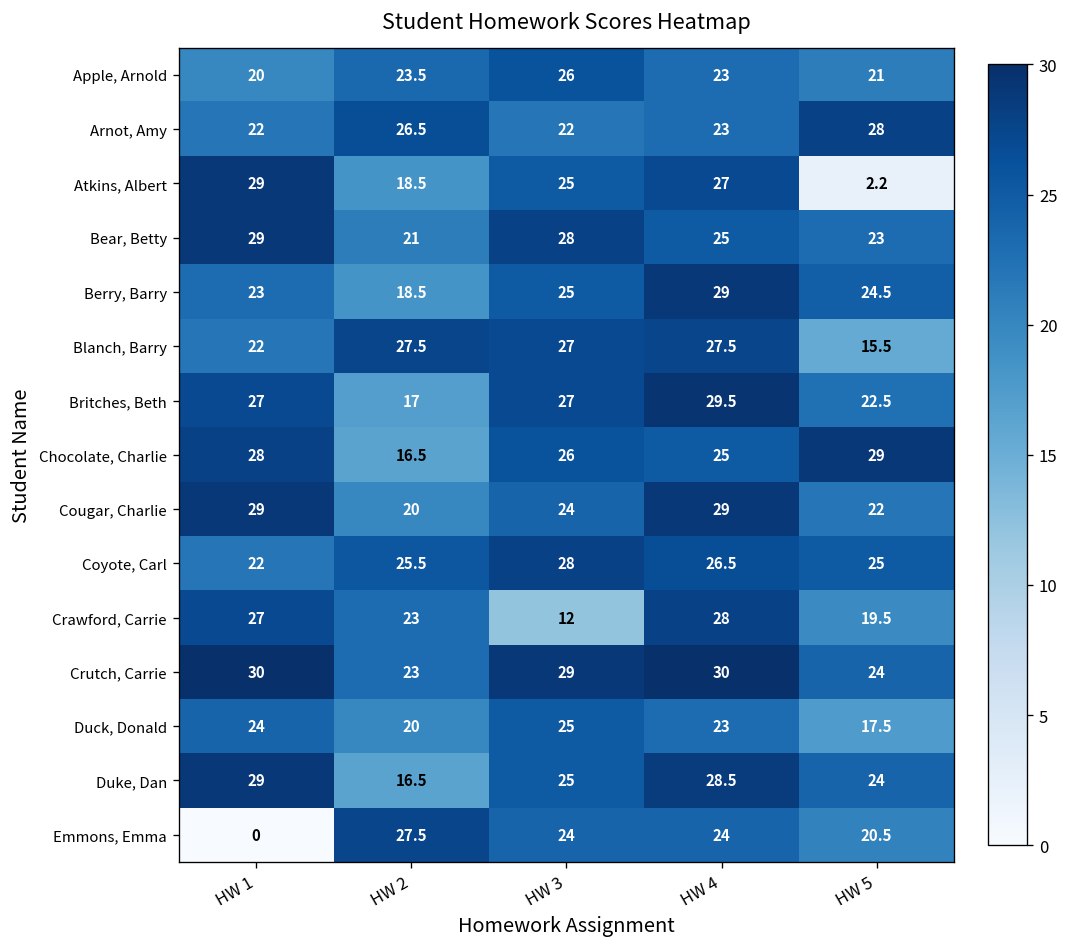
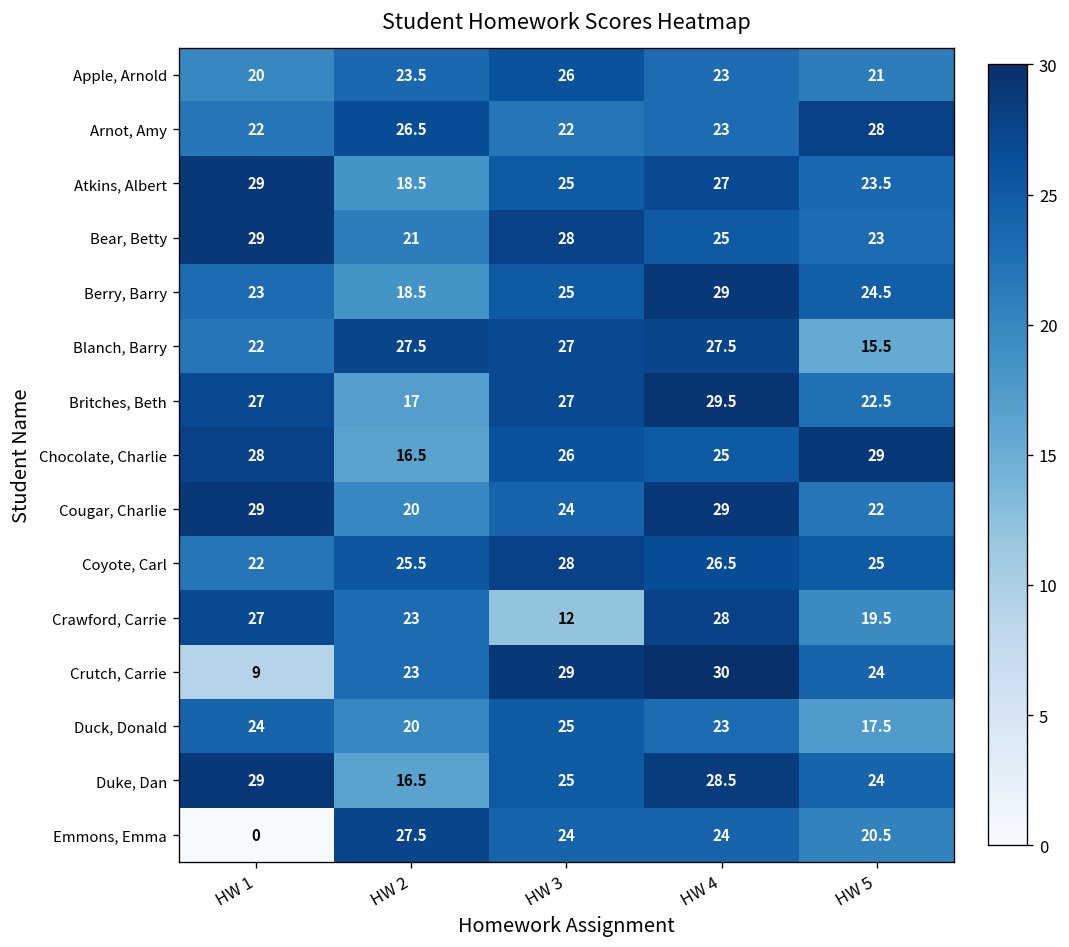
  {
    "Apple, Arnold": {
      "HW 1": 20,
      "HW 2": 23.5,
      "HW 3": 26,
      "HW 4": 23,
      "HW 5": 21
    },
    "Arnot, Amy": {
      "HW 1": 22,
      "HW 2": 26.5,
      "HW 3": 22,
      "HW 4": 23,
      "HW 5": 28
    },
    "Atkins, Albert": {
      "HW 1": 29,
      "HW 2": 18.5,
      "HW 3": 25,
      "HW 4": 27,
-     "HW 5": 2.2
+     "HW 5": 23.5
    },
    "Bear, Betty": {
      "HW 1": 29,
      "HW 2": 21,
      "HW 3": 28,
      "HW 4": 25,
      "HW 5": 23
    },
    "Berry, Barry": {
      "HW 1": 23,
      "HW 2": 18.5,
      "HW 3": 25,
      "HW 4": 29,
      "HW 5": 24.5
    },
    "Blanch, Barry": {
      "HW 1": 22,
      "HW 2": 27.5,
      "HW 3": 27,
      "HW 4": 27.5,
      "HW 5": 15.5
    },
    "Britches, Beth": {
      "HW 1": 27,
      "HW 2": 17,
      "HW 3": 27,
      "HW 4": 29.5,
      "HW 5": 22.5
    },
    "Chocolate, Charlie": {
      "HW 1": 28,
      "HW 2": 16.5,
      "HW 3": 26,
      "HW 4": 25,
      "HW 5": 29
    },
    "Cougar, Charlie": {
      "HW 1": 29,
      "HW 2": 20,
      "HW 3": 24,
      "HW 4": 29,
      "HW 5": 22
    },
    "Coyote, Carl": {
      "HW 1": 22,
      "HW 2": 25.5,
      "HW 3": 28,
      "HW 4": 26.5,
      "HW 5": 25
    },
    "Crawford, Carrie": {
      "HW 1": 27,
      "HW 2": 23,
      "HW 3": 12,
      "HW 4": 28,
      "HW 5": 19.5
    },
    "Crutch, Carrie": {
-     "HW 1": 30,
+     "HW 1": 9,
      "HW 2": 23,
      "HW 3": 29,
      "HW 4": 30,
      "HW 5": 24
    },
    "Duck, Donald": {
      "HW 1": 24,
      "HW 2": 20,
      "HW 3": 25,
      "HW 4": 23,
      "HW 5": 17.5
    },
    "Duke, Dan": {
      "HW 1": 29,
      "HW 2": 16.5,
      "HW 3": 25,
      "HW 4": 28.5,
      "HW 5": 24
    },
    "Emmons, Emma": {
      "HW 1": 0,
      "HW 2": 27.5,
      "HW 3": 24,
      "HW 4": 24,
      "HW 5": 20.5
    }
  }
